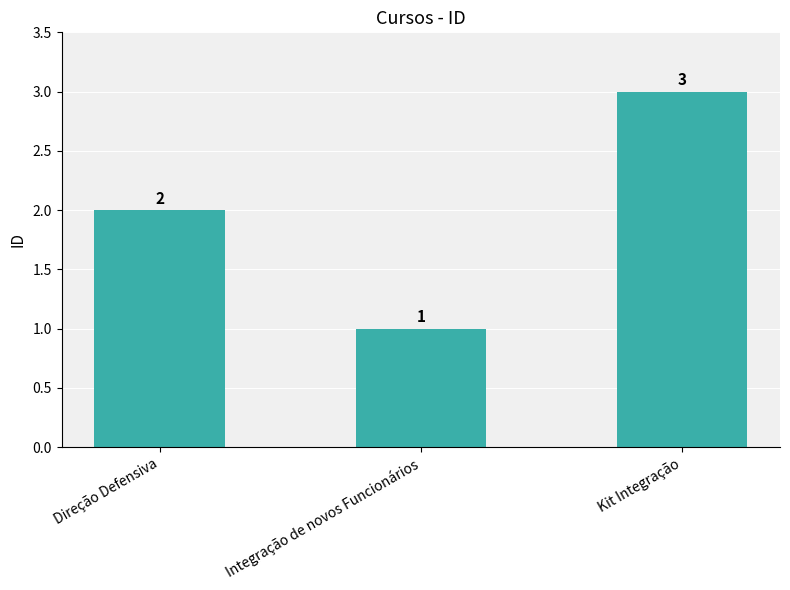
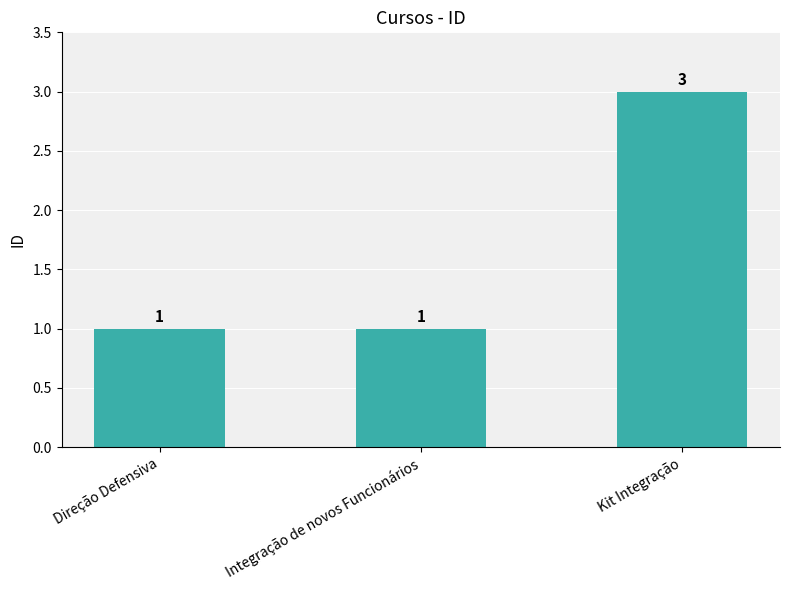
  {
-   "Direção Defensiva": 2,
+   "Direção Defensiva": 1,
    "Integração de novos Funcionários": 1,
    "Kit Integração": 3
  }
